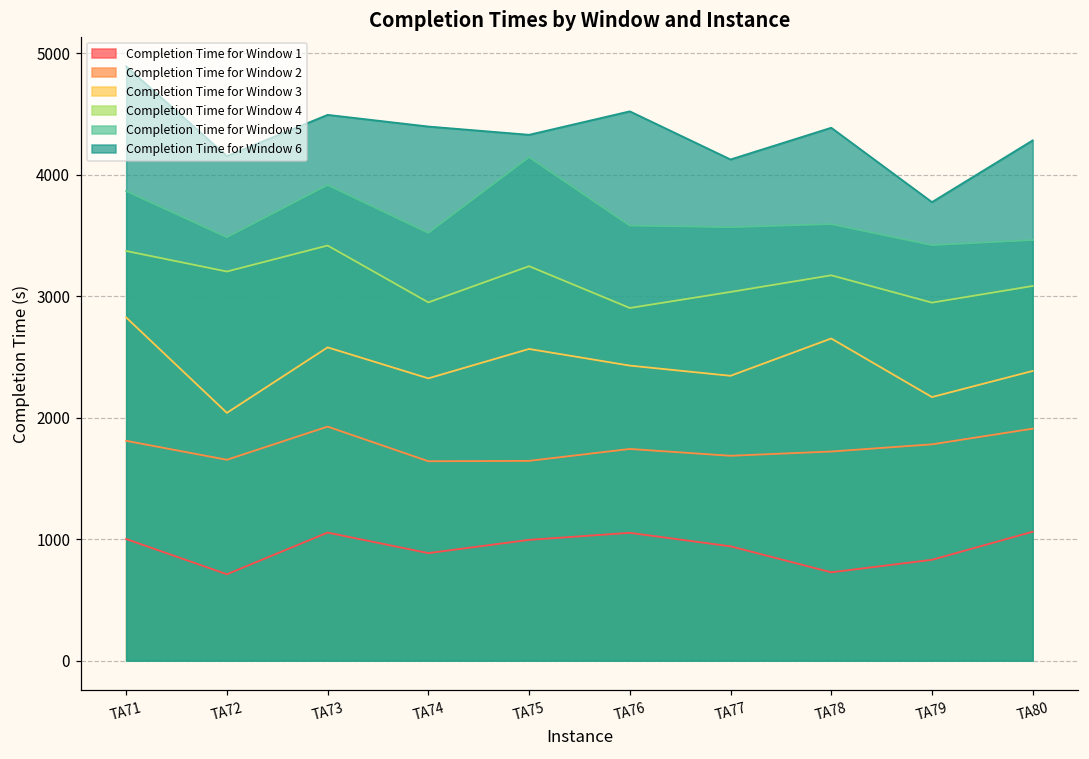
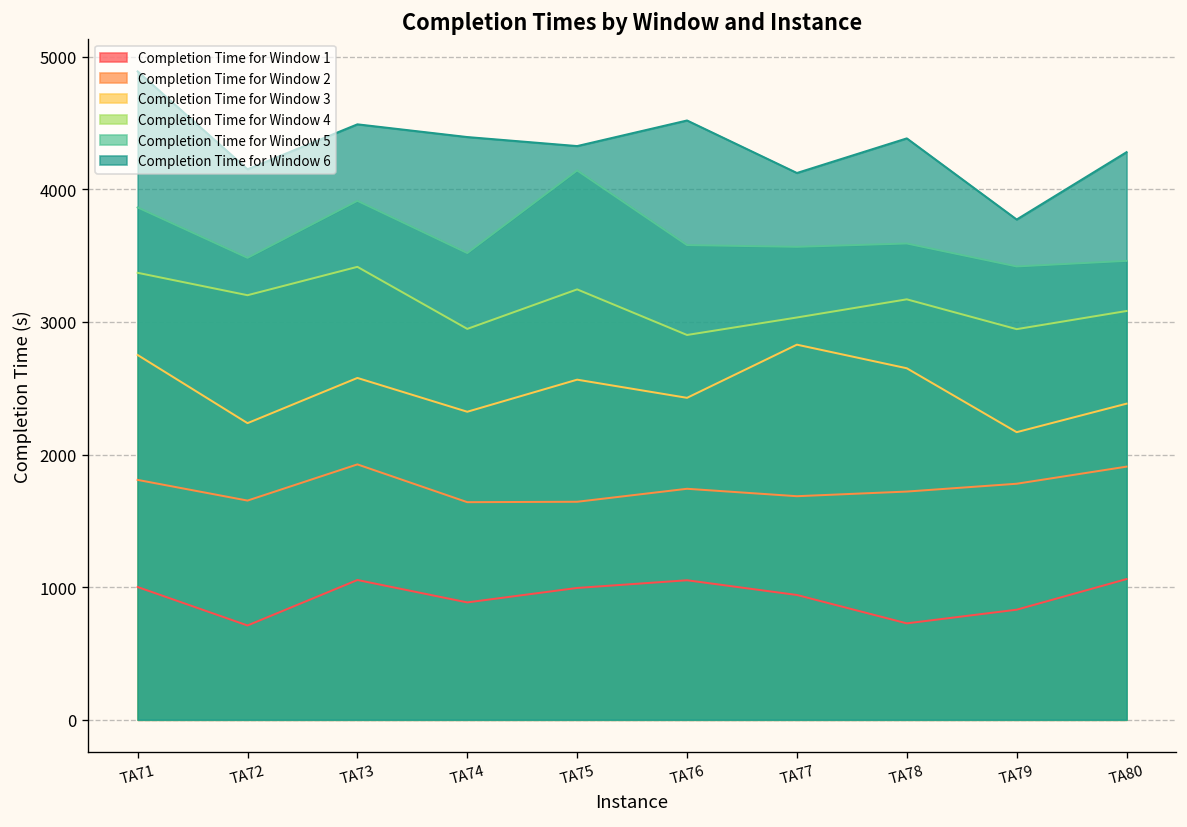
  {
    "Completion Time for Window 1": {
      "TA71": 1000,
      "TA72": 710,
      "TA73": 1050,
      "TA74": 890,
      "TA75": 990,
      "TA76": 1050,
      "TA77": 940,
      "TA78": 730,
      "TA79": 830,
      "TA80": 1060
    },
    "Completion Time for Window 2": {
      "TA71": 1810,
      "TA72": 1650,
      "TA73": 1930,
      "TA74": 1640,
      "TA75": 1640,
      "TA76": 1740,
      "TA77": 1690,
      "TA78": 1720,
      "TA79": 1780,
      "TA80": 1910
    },
    "Completion Time for Window 3": {
-     "TA71": 2820,
-     "TA72": 2040,
+     "TA71": 2750,
+     "TA72": 2240,
      "TA73": 2580,
      "TA74": 2320,
      "TA75": 2570,
      "TA76": 2430,
-     "TA77": 2340,
+     "TA77": 2830,
      "TA78": 2650,
      "TA79": 2170,
      "TA80": 2380
    },
    "Completion Time for Window 4": {
      "TA71": 3370,
      "TA72": 3200,
      "TA73": 3420,
      "TA74": 2950,
      "TA75": 3250,
      "TA76": 2900,
      "TA77": 3030,
      "TA78": 3170,
      "TA79": 2950,
      "TA80": 3080
    },
    "Completion Time for Window 5": {
      "TA71": 3860,
      "TA72": 3480,
      "TA73": 3910,
      "TA74": 3520,
      "TA75": 4140,
      "TA76": 3580,
      "TA77": 3570,
      "TA78": 3590,
      "TA79": 3420,
      "TA80": 3460
    },
    "Completion Time for Window 6": {
      "TA72": 4150,
      "TA73": 4490,
      "TA74": 4400,
      "TA75": 4330,
      "TA76": 4520,
      "TA77": 4120,
      "TA78": 4390,
      "TA79": 3770,
      "TA80": 4280
    }
  }
